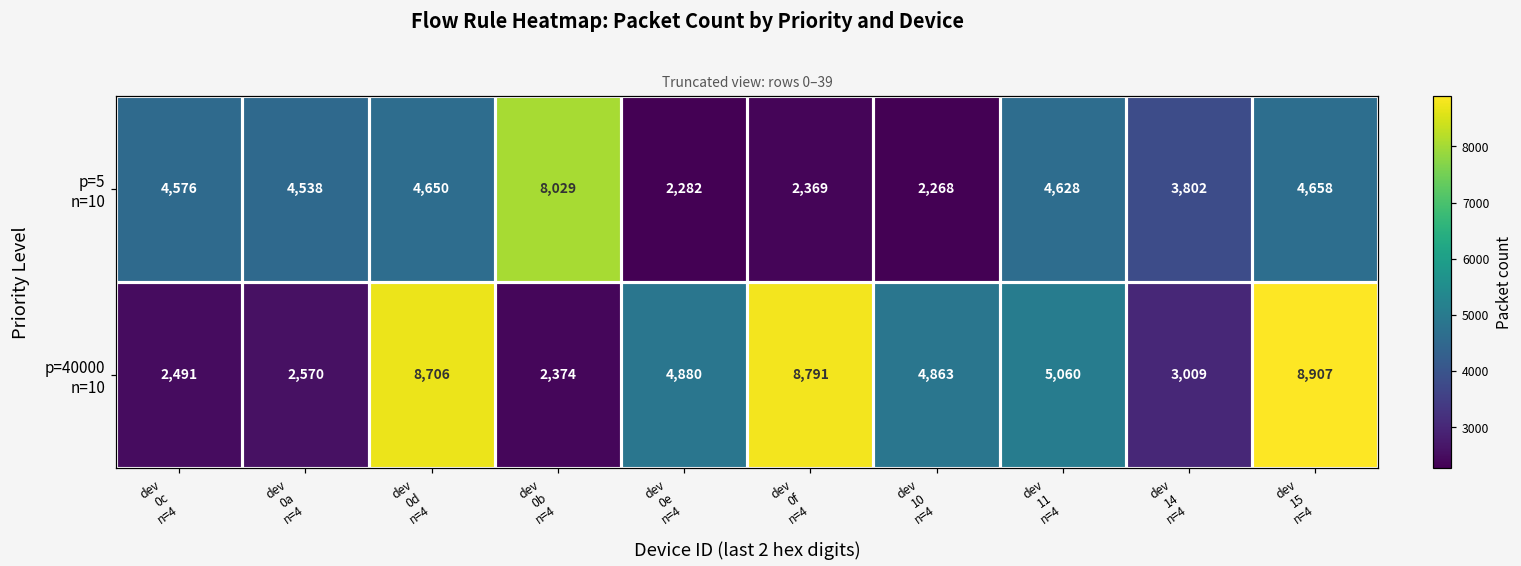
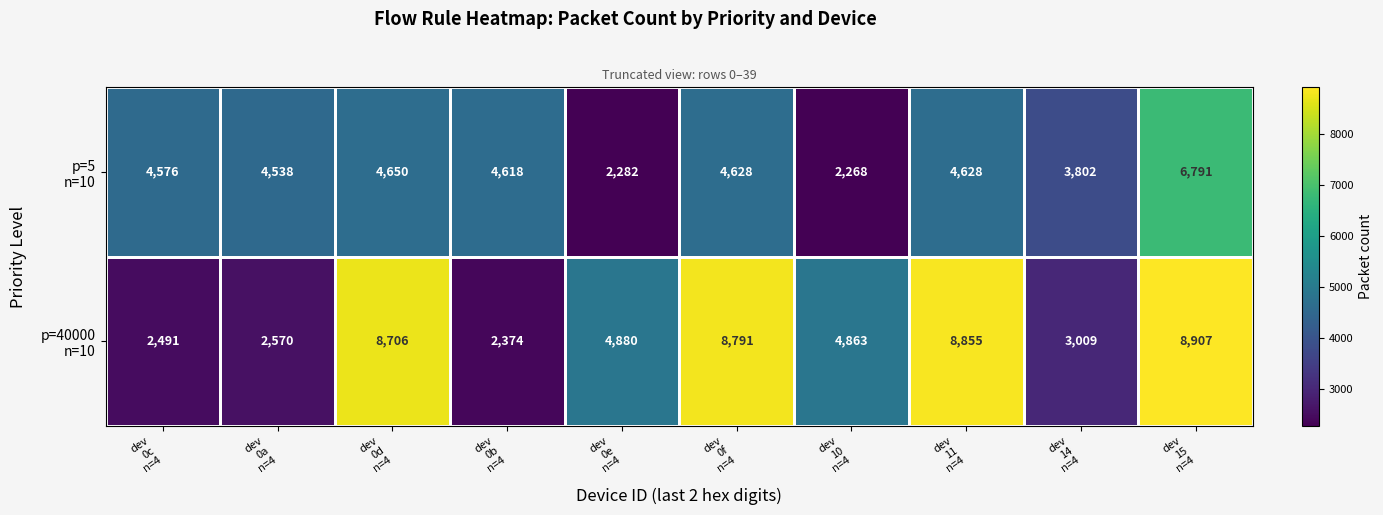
  {
    "p=5 n=10": {
      "dev 0c n=4": "4,576",
      "dev 0a n=4": "4,538",
      "dev 0d n=4": "4,650",
-     "dev 0b n=4": "8,029",
+     "dev 0b n=4": "4,618",
      "dev 0e n=4": "2,282",
-     "dev 0f n=4": "2,369",
+     "dev 0f n=4": "4,628",
      "dev 10 n=4": "2,268",
      "dev 11 n=4": "4,628",
      "dev 14 n=4": "3,802",
-     "dev 15 n=4": "4,658"
+     "dev 15 n=4": "6,791"
    },
    "p=40000 n=10": {
      "dev 0c n=4": "2,491",
      "dev 0a n=4": "2,570",
      "dev 0d n=4": "8,706",
      "dev 0b n=4": "2,374",
      "dev 0e n=4": "4,880",
      "dev 0f n=4": "8,791",
      "dev 10 n=4": "4,863",
-     "dev 11 n=4": "5,060",
+     "dev 11 n=4": "8,855",
      "dev 14 n=4": "3,009",
      "dev 15 n=4": "8,907"
    }
  }
